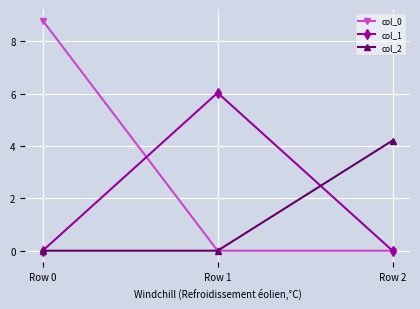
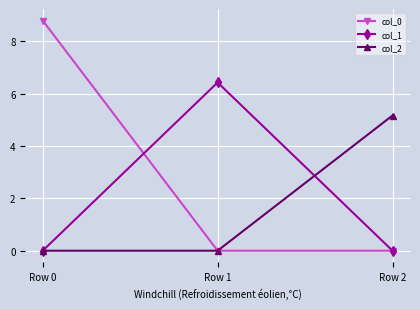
  {
    "col_0": {
      "Row 0": 8.8
    },
    "col_1": {
-     "Row 1": 6.0
+     "Row 1": 6.4
    },
    "col_2": {
-     "Row 2": 4.2
+     "Row 2": 5.2
    }
  }
